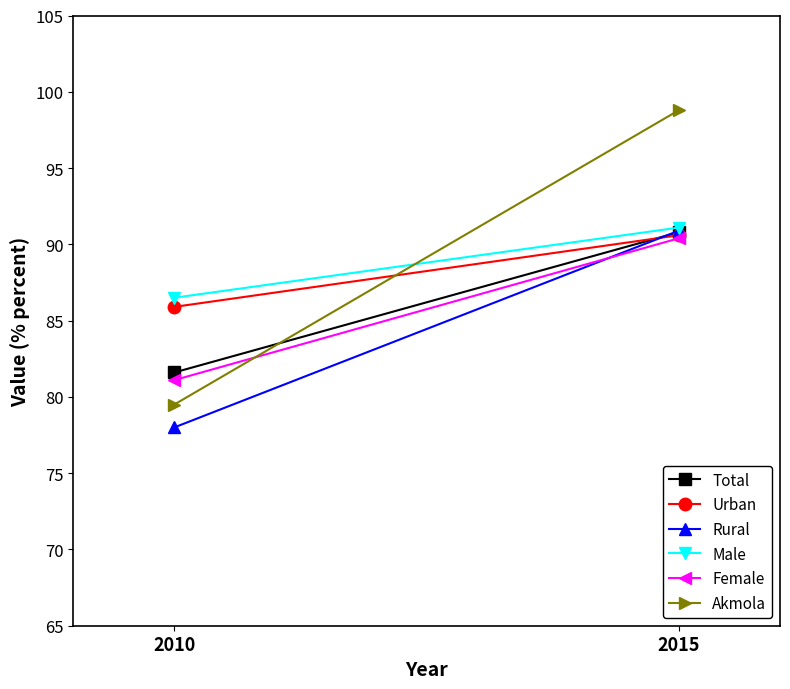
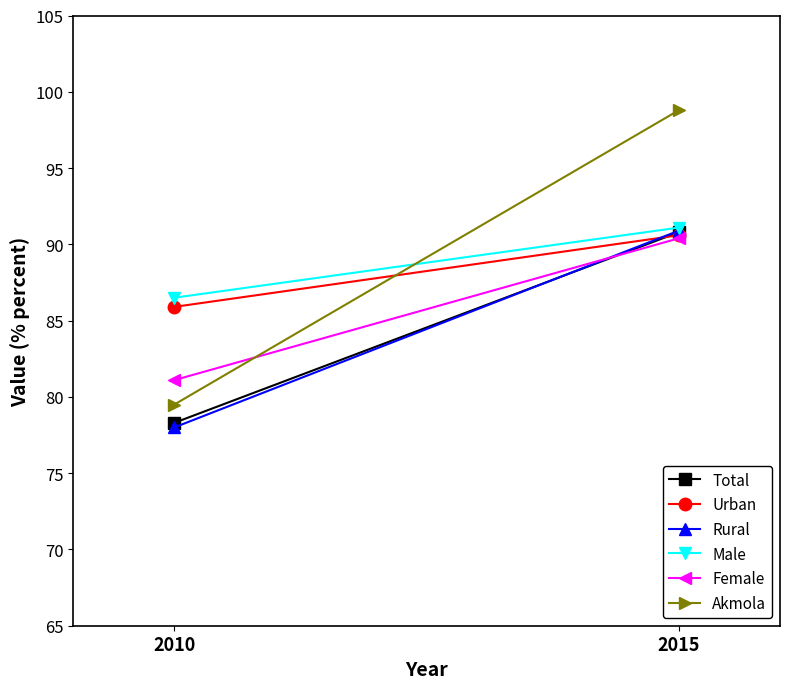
  {
    "Total": {
-     "2010": 81.6
+     "2010": 78.3
    },
    "Urban": {
      "2010": 85.9,
      "2015": 90.6
    },
    "Rural": {
      "2010": 78.0
    },
    "Male": {
      "2010": 86.5,
      "2015": 91.1
    },
    "Female": {
      "2010": 81.1,
      "2015": 90.4
    },
    "Akmola": {
      "2010": 79.5,
      "2015": 98.8
    }
  }
